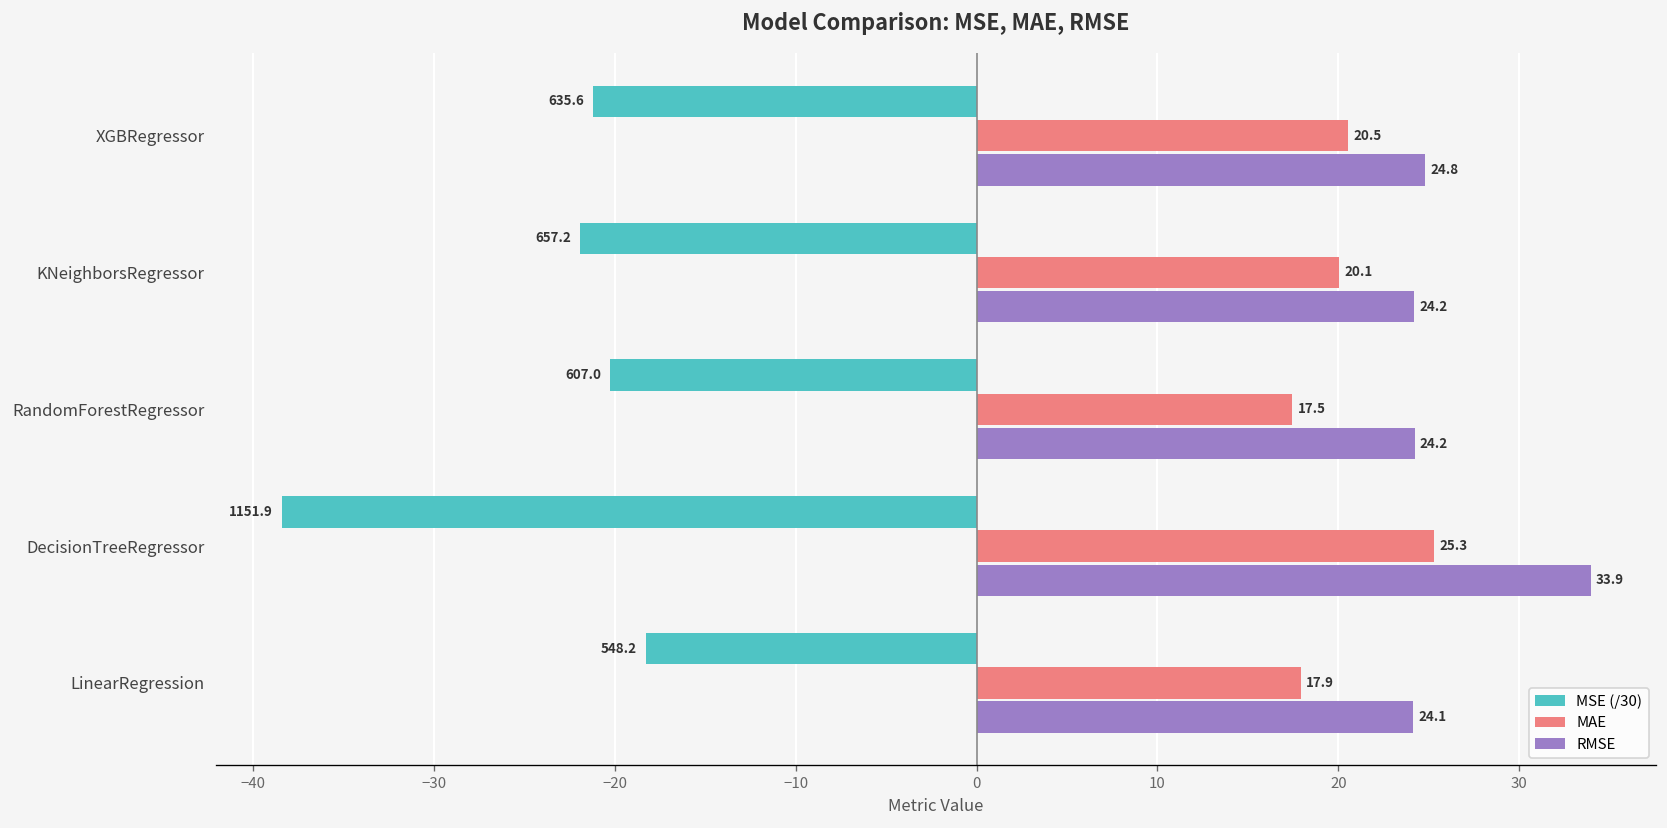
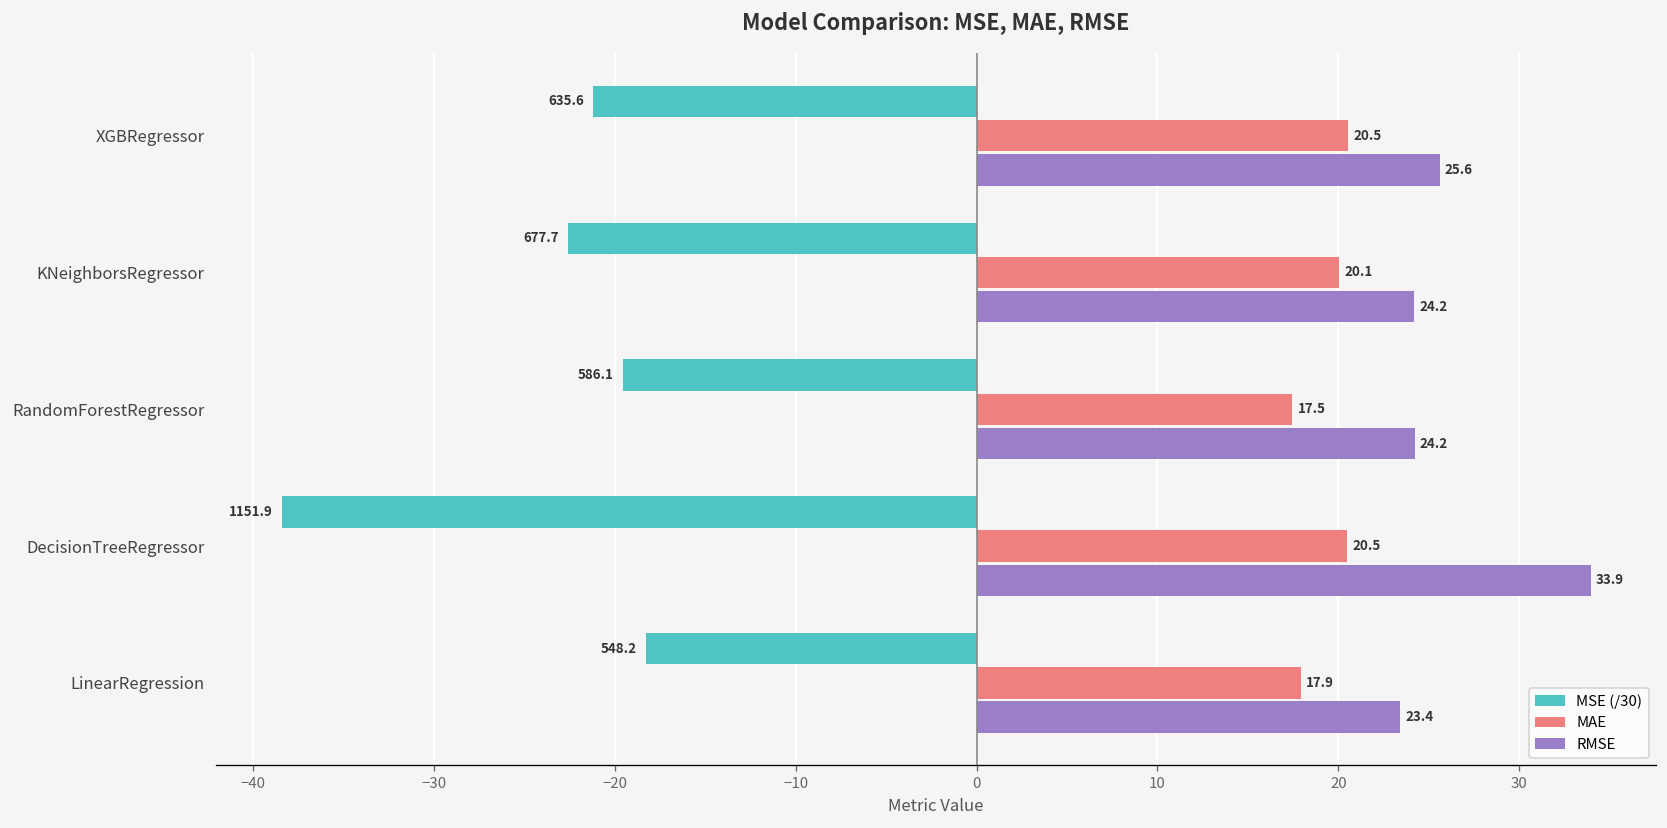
  {
    "MSE (/30)": {
-     "KNeighborsRegressor": 657.2,
-     "RandomForestRegressor": 607.0
+     "KNeighborsRegressor": 677.7,
+     "RandomForestRegressor": 586.1
    },
    "MAE": {
      "XGBRegressor": 20.5,
      "KNeighborsRegressor": 20.1,
      "RandomForestRegressor": 17.5,
-     "DecisionTreeRegressor": 25.3,
+     "DecisionTreeRegressor": 20.5,
      "LinearRegression": 17.9
    },
    "RMSE": {
-     "XGBRegressor": 24.8,
+     "XGBRegressor": 25.6,
      "KNeighborsRegressor": 24.2,
      "RandomForestRegressor": 24.2,
      "DecisionTreeRegressor": 33.9,
-     "LinearRegression": 24.1
+     "LinearRegression": 23.4
    }
  }
